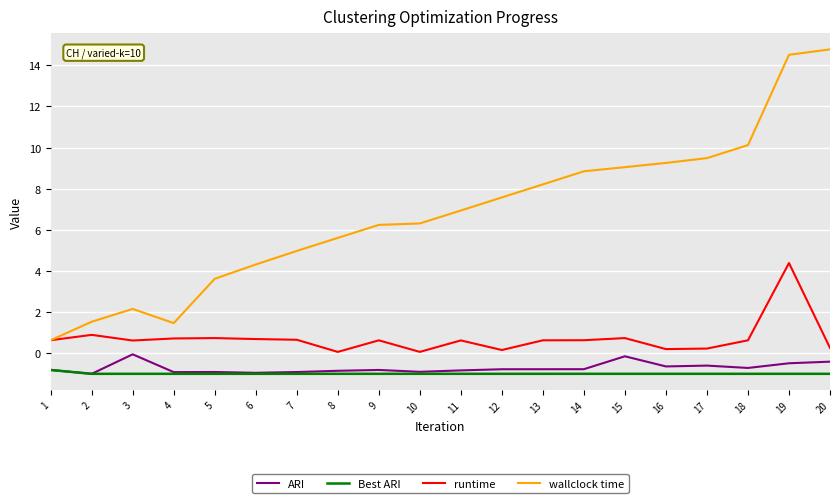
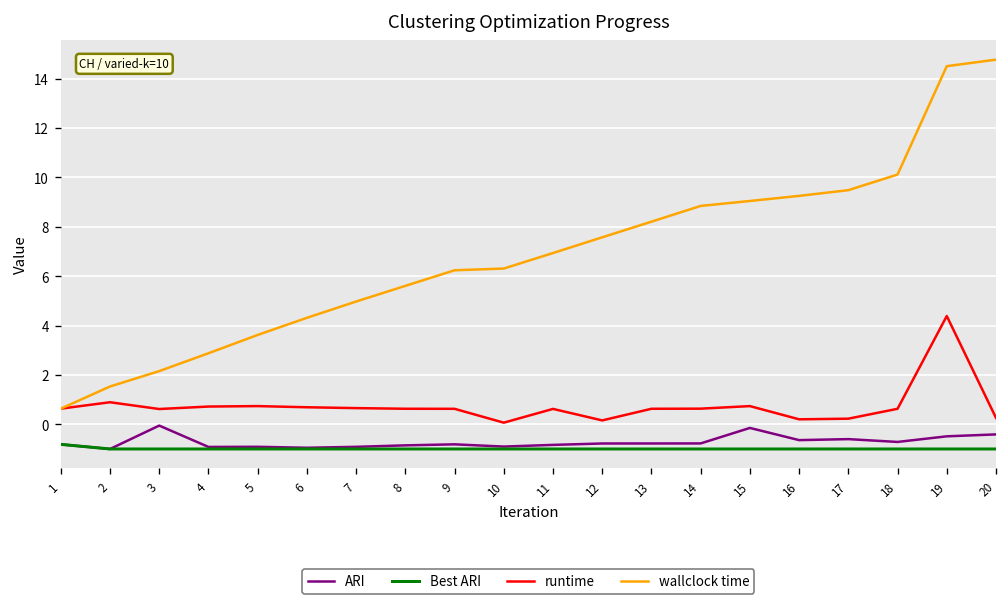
  {
    "ARI": {
      "3": 0.0,
      "8": -0.8,
      "9": -0.8,
      "11": -0.8,
      "12": -0.8,
      "13": -0.8,
      "14": -0.8,
      "15": -0.1,
      "16": -0.6,
      "17": -0.6,
      "18": -0.7,
      "19": -0.5,
      "20": -0.4
    },
    "Best ARI": {
      "3": -1.0,
      "8": -1.0,
      "9": -1.0,
      "11": -1.0,
      "12": -1.0,
      "13": -1.0,
      "14": -1.0,
      "15": -1.0,
      "16": -1.0,
      "17": -1.0,
      "18": -1.0,
      "19": -1.0,
      "20": -1.0
    },
    "runtime": {
      "2": 0.9,
      "3": 0.6,
      "4": 0.7,
      "5": 0.7,
      "6": 0.7,
      "7": 0.7,
-     "8": 0.1,
+     "8": 0.6,
      "9": 0.6,
      "10": 0.1,
      "11": 0.6,
      "12": 0.2,
      "13": 0.6,
      "14": 0.6,
      "15": 0.7,
      "16": 0.2,
      "17": 0.2,
      "18": 0.6,
      "19": 4.4,
      "20": 0.3
    },
    "wallclock time": {
      "2": 1.5,
      "3": 2.2,
-     "4": 1.5,
+     "4": 2.9,
      "5": 3.6,
      "6": 4.3,
      "7": 5.0,
      "8": 5.6,
      "9": 6.2,
      "10": 6.3,
      "11": 6.9,
      "12": 7.6,
      "13": 8.2,
      "14": 8.8,
      "15": 9.0,
      "16": 9.3,
      "17": 9.5,
      "18": 10.1,
      "19": 14.5,
      "20": 14.8
    }
  }
